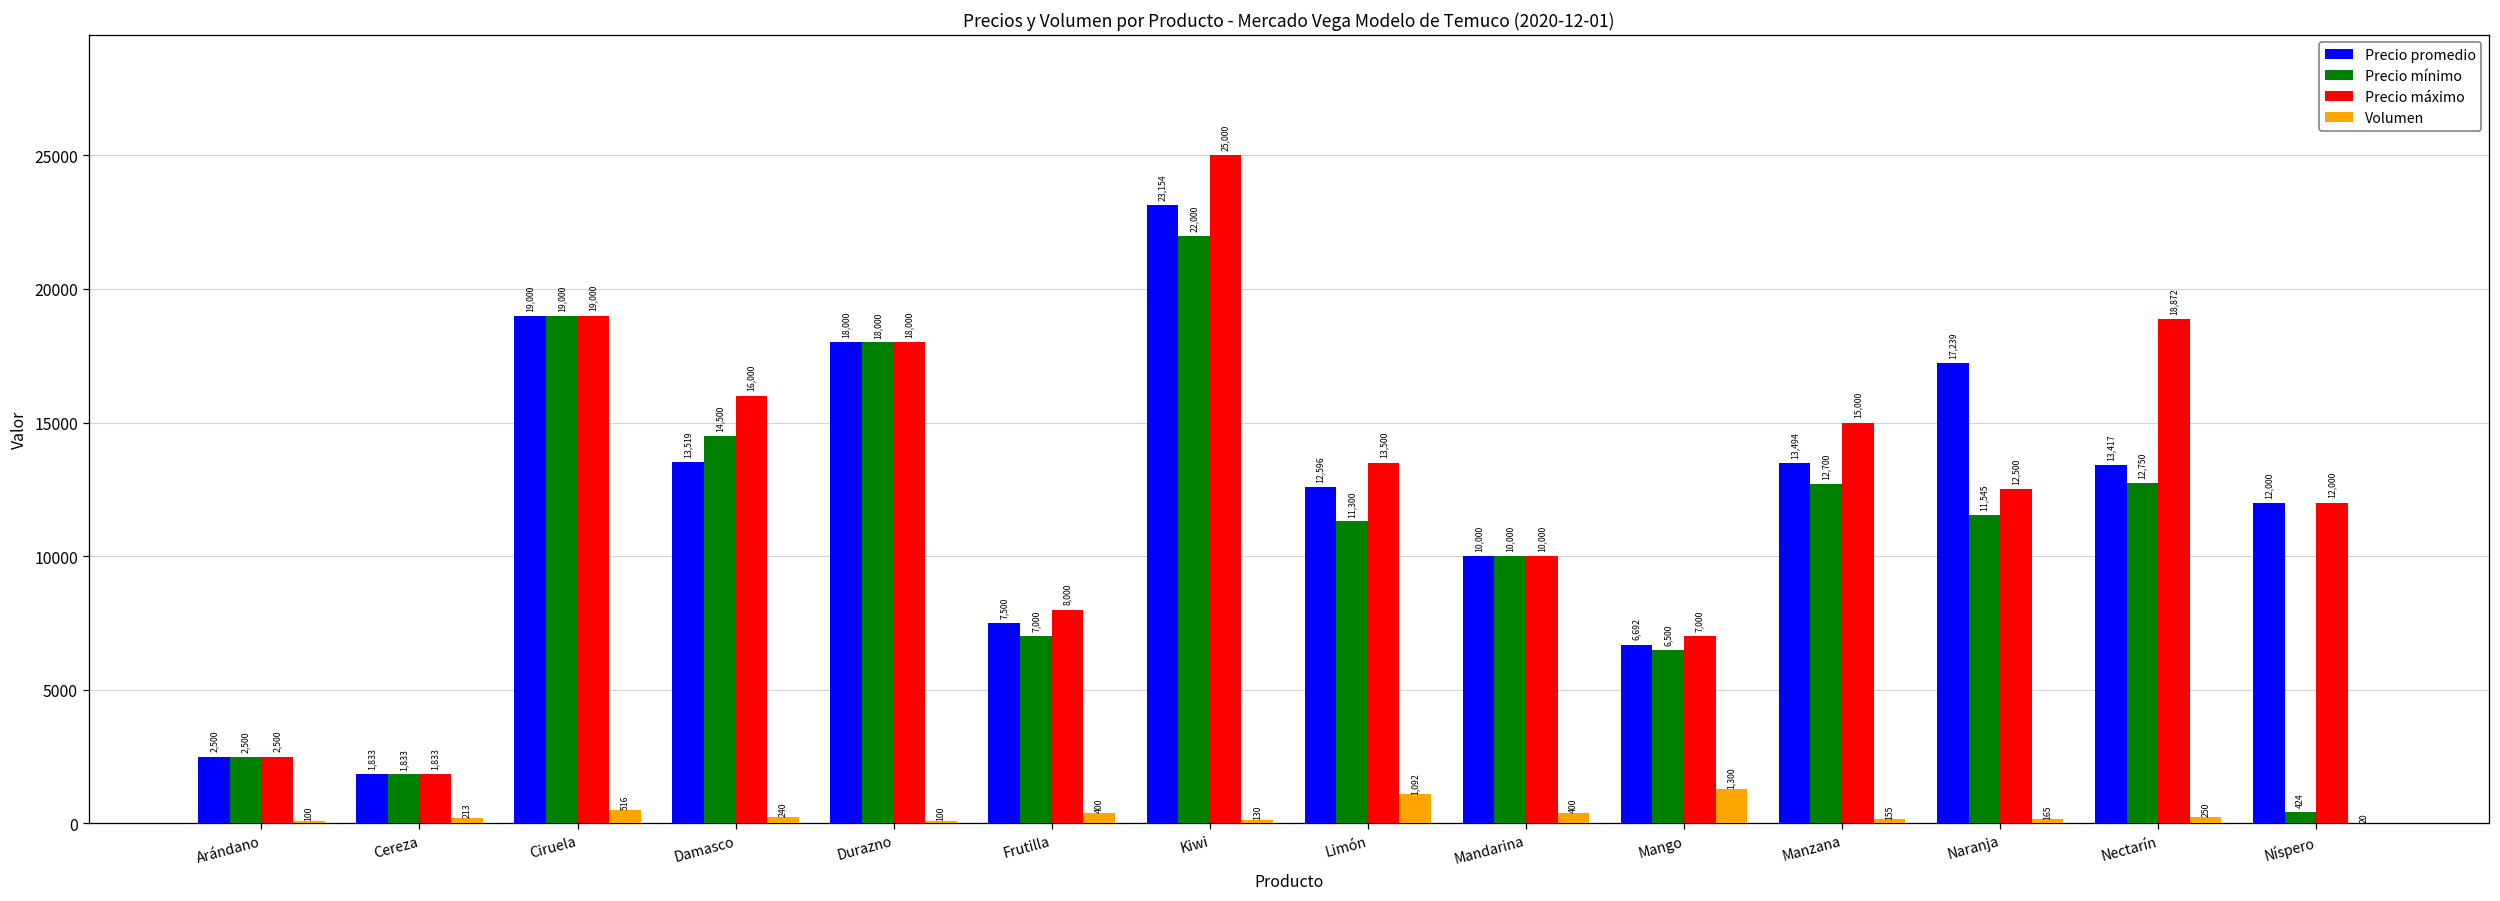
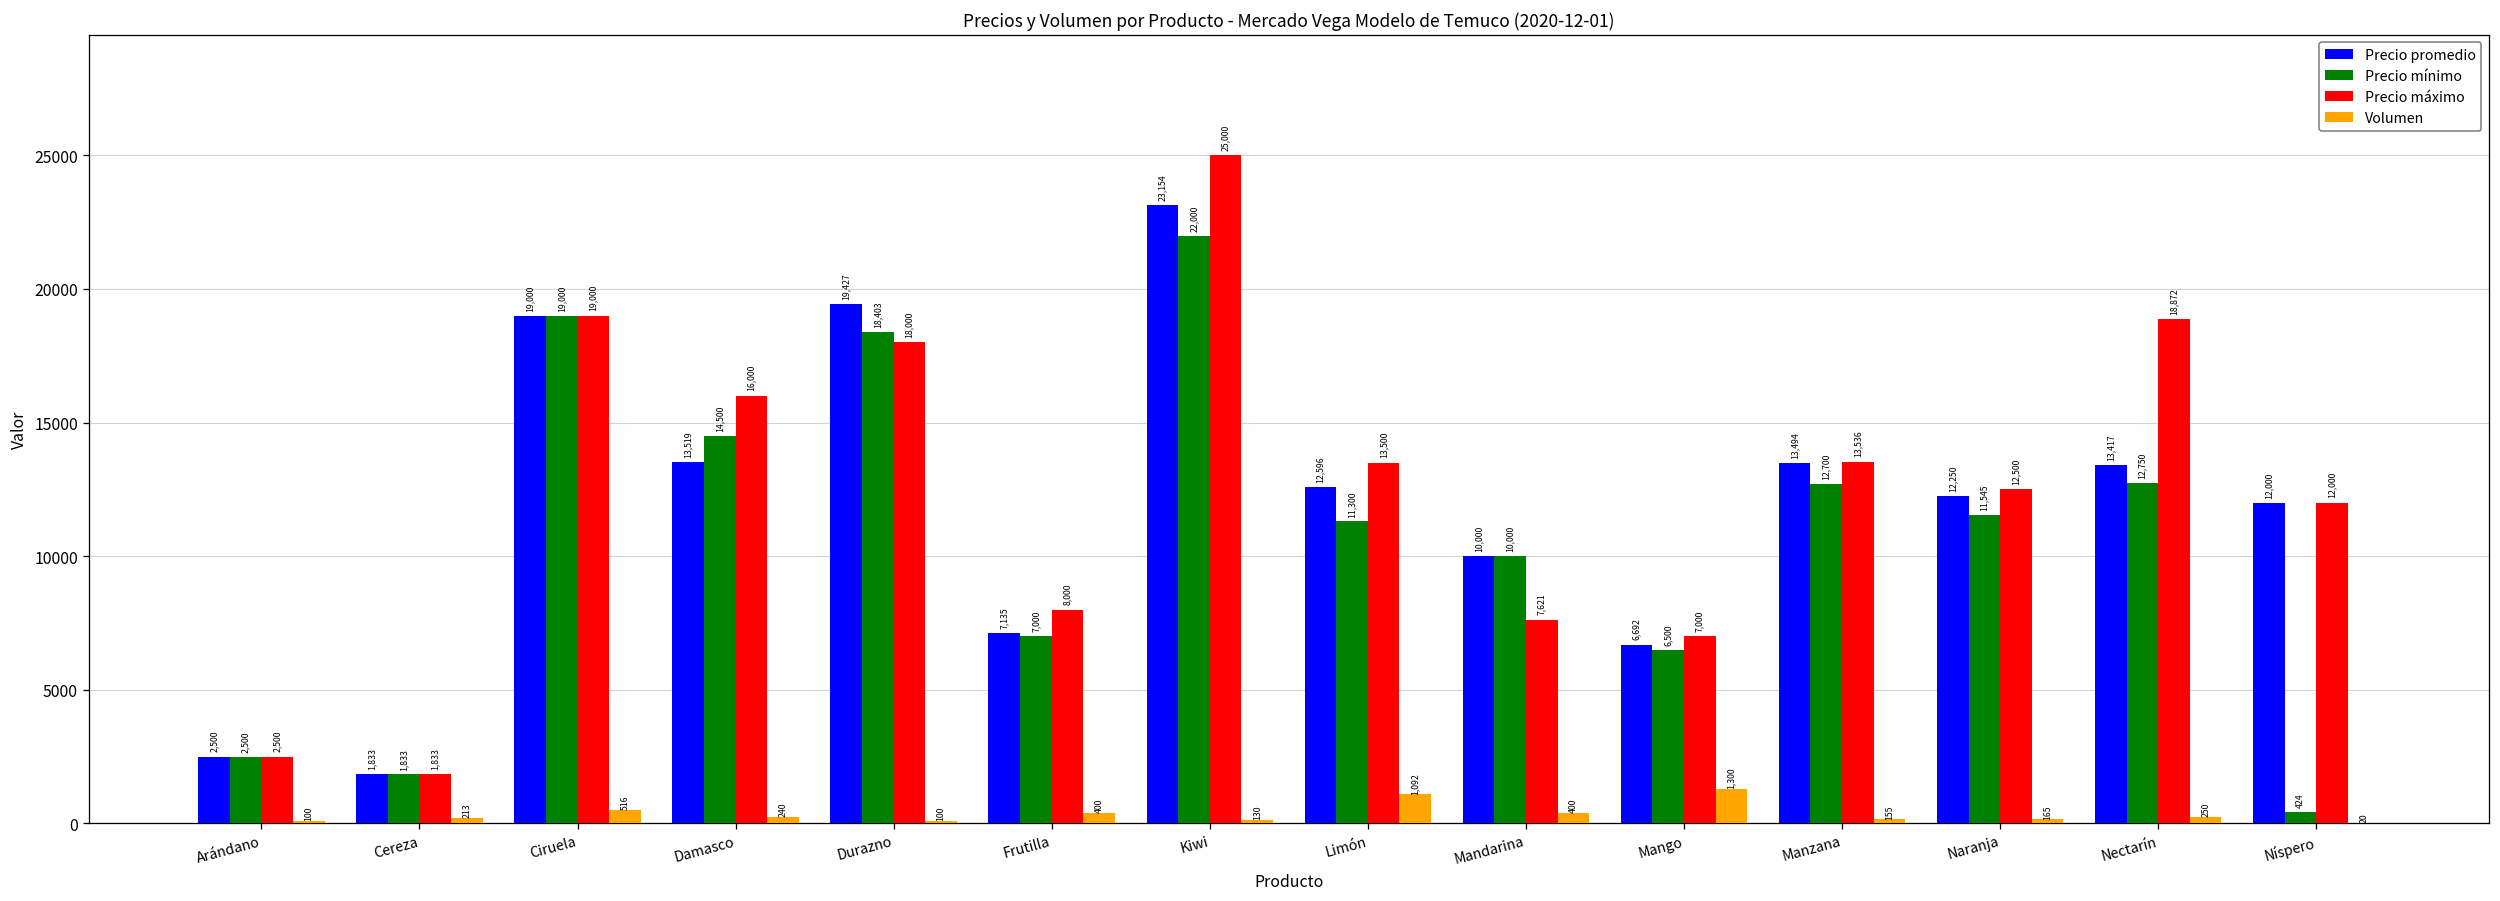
  {
    "Precio promedio": {
      "Arándano": "2,500",
      "Cereza": "1,833",
      "Ciruela": "19,000",
      "Damasco": "13,519",
-     "Durazno": "18,000",
-     "Frutilla": "7,500",
+     "Durazno": "19,427",
+     "Frutilla": "7,135",
      "Kiwi": "23,154",
      "Limón": "12,596",
      "Mandarina": "10,000",
      "Mango": "6,692",
      "Manzana": "13,494",
-     "Naranja": "17,239",
+     "Naranja": "12,250",
      "Nectarín": "13,417",
      "Níspero": "12,000"
    },
    "Precio mínimo": {
      "Arándano": "2,500",
      "Cereza": "1,833",
      "Ciruela": "19,000",
      "Damasco": "14,500",
-     "Durazno": "18,000",
+     "Durazno": "18,403",
      "Frutilla": "7,000",
      "Kiwi": "22,000",
      "Limón": "11,300",
      "Mandarina": "10,000",
      "Mango": "6,500",
      "Manzana": "12,700",
      "Naranja": "11,545",
      "Nectarín": "12,750",
      "Níspero": "424"
    },
    "Precio máximo": {
      "Arándano": "2,500",
      "Cereza": "1,833",
      "Ciruela": "19,000",
      "Damasco": "16,000",
      "Durazno": "18,000",
      "Frutilla": "8,000",
      "Kiwi": "25,000",
      "Limón": "13,500",
-     "Mandarina": "10,000",
+     "Mandarina": "7,621",
      "Mango": "7,000",
-     "Manzana": "15,000",
+     "Manzana": "13,536",
      "Naranja": "12,500",
      "Nectarín": "18,872",
      "Níspero": "12,000"
    },
    "Volumen": {
      "Arándano": "100",
      "Cereza": "213",
      "Ciruela": "516",
      "Damasco": "240",
      "Durazno": "100",
      "Frutilla": "400",
      "Kiwi": "130",
      "Limón": "1,092",
      "Mandarina": "400",
      "Mango": "1,300",
      "Manzana": "155",
      "Naranja": "165",
      "Nectarín": "250",
      "Níspero": "20"
    }
  }
